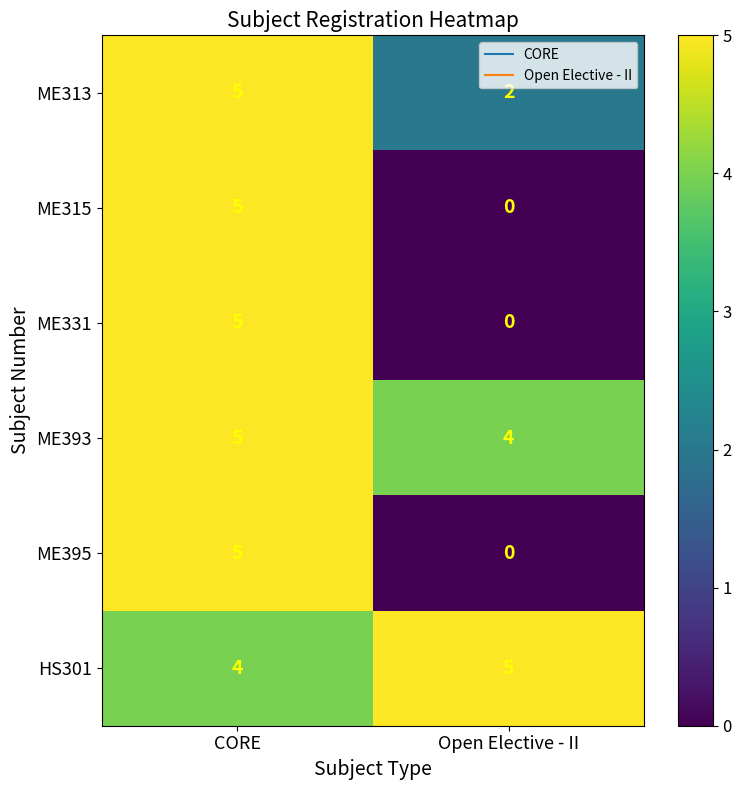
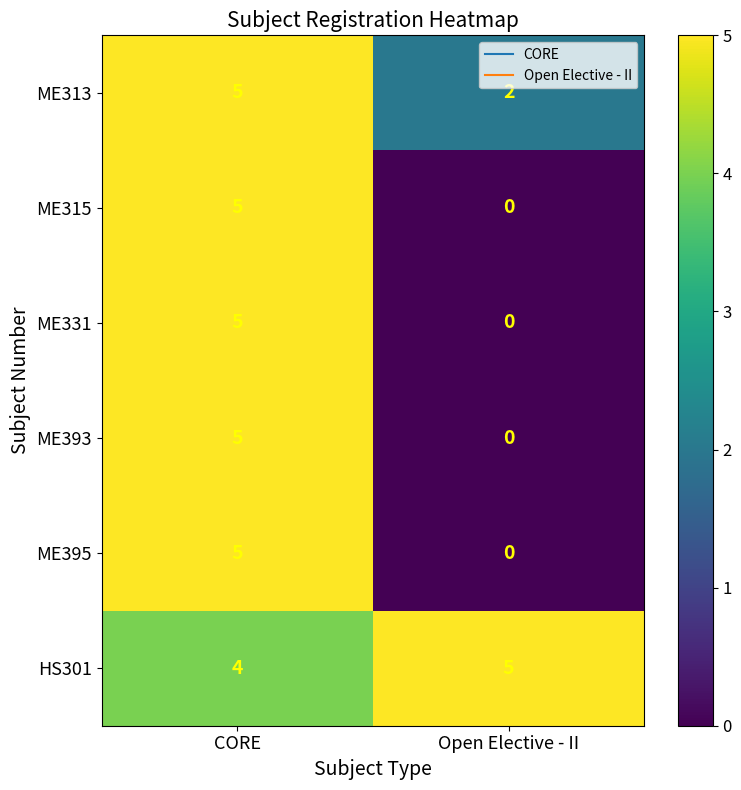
  {
    "ME315": {
      "Open Elective - II": 0
    },
    "ME331": {
      "Open Elective - II": 0
    },
    "ME393": {
-     "Open Elective - II": 4
+     "Open Elective - II": 0
    },
    "ME395": {
      "Open Elective - II": 0
    },
    "HS301": {
      "CORE": 4
    }
  }
